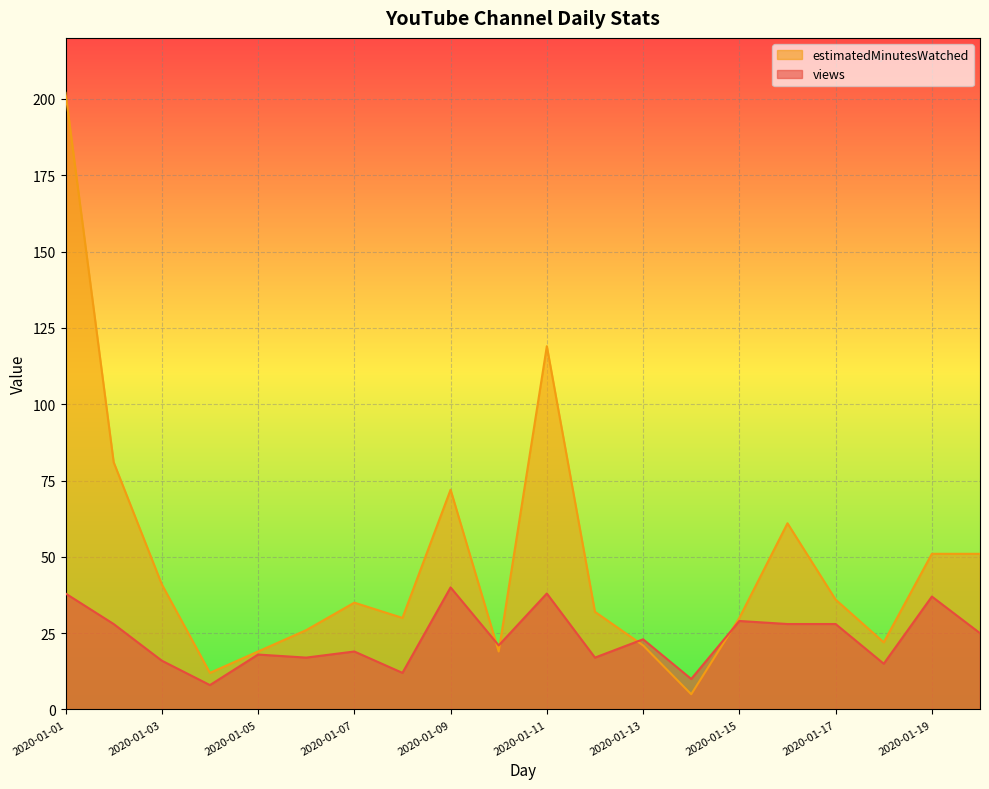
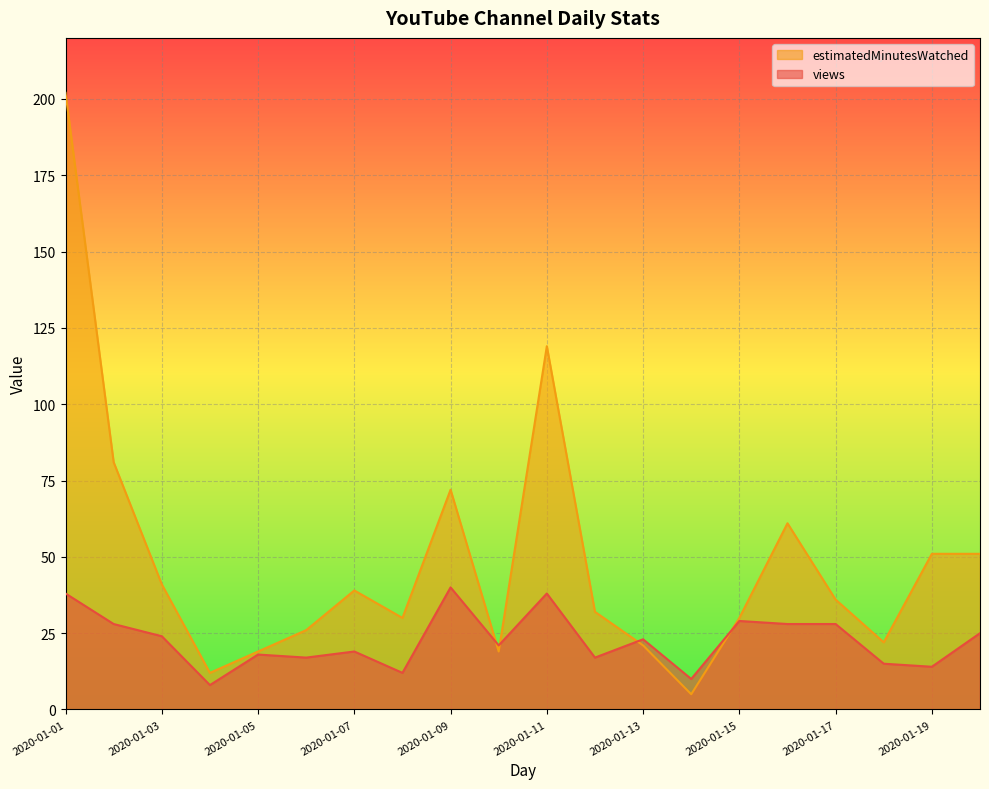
  {
    "estimatedMinutesWatched": {
      "2020-01-01": 202,
      "2020-01-03": 41,
      "2020-01-05": 19,
-     "2020-01-07": 35,
+     "2020-01-07": 39,
      "2020-01-09": 72,
      "2020-01-11": 119,
      "2020-01-13": 21,
      "2020-01-15": 30,
      "2020-01-17": 36,
      "2020-01-19": 51
    },
    "views": {
      "2020-01-01": 38,
-     "2020-01-03": 16,
+     "2020-01-03": 24,
      "2020-01-05": 18,
      "2020-01-07": 19,
      "2020-01-09": 40,
      "2020-01-11": 38,
      "2020-01-13": 23,
      "2020-01-15": 29,
      "2020-01-17": 28,
-     "2020-01-19": 37
+     "2020-01-19": 14
    }
  }
